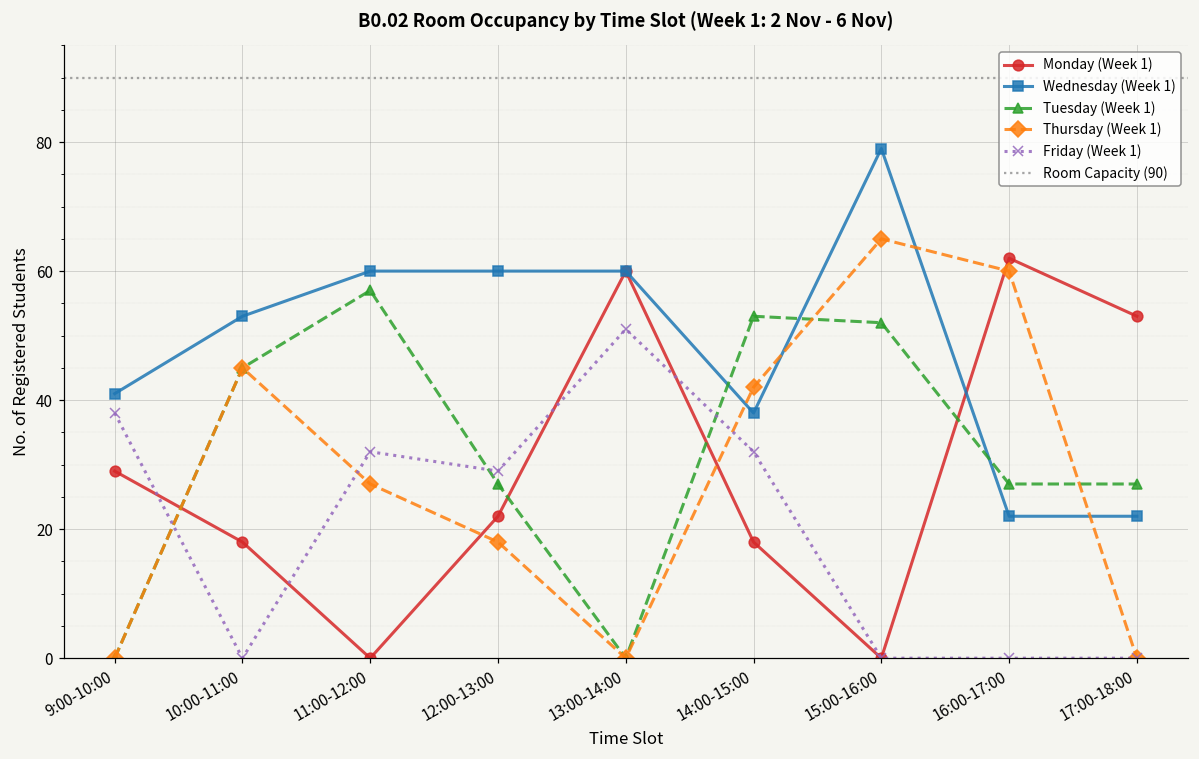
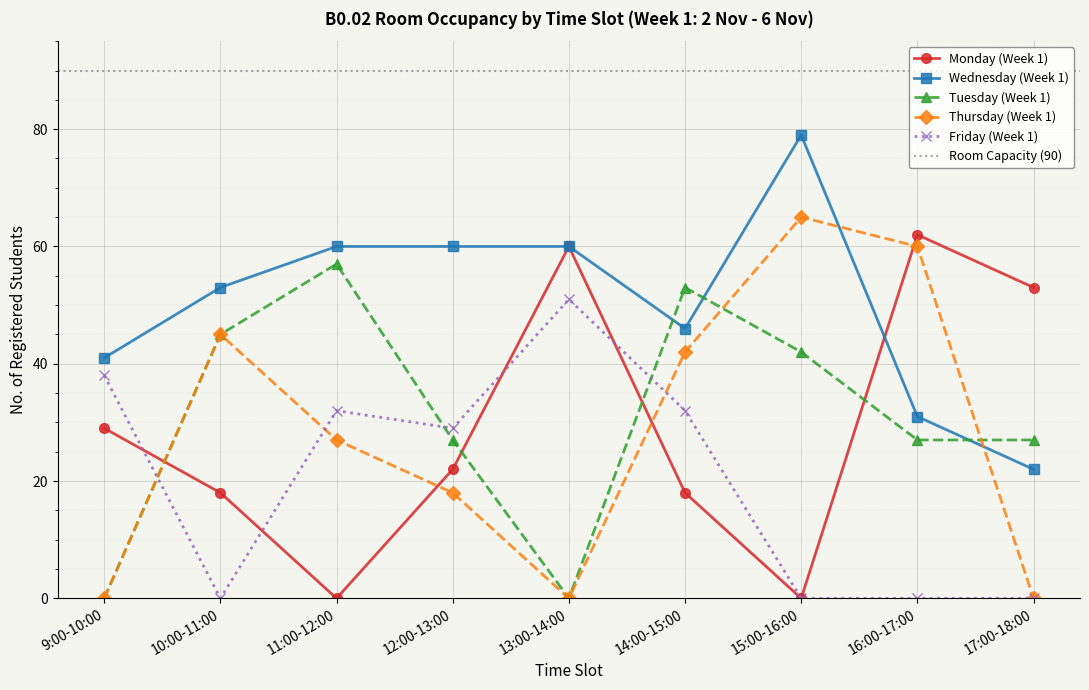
  {
    "Monday (Week 1)": {
      "9:00-10:00": 29,
      "10:00-11:00": 18,
      "11:00-12:00": 0,
      "12:00-13:00": 22,
      "14:00-15:00": 18,
      "16:00-17:00": 62,
      "17:00-18:00": 53
    },
    "Wednesday (Week 1)": {
      "9:00-10:00": 41,
      "10:00-11:00": 53,
      "11:00-12:00": 60,
      "12:00-13:00": 60,
-     "14:00-15:00": 38,
+     "14:00-15:00": 46,
      "15:00-16:00": 79,
-     "16:00-17:00": 22,
+     "16:00-17:00": 31,
      "17:00-18:00": 22
    },
    "Tuesday (Week 1)": {
      "11:00-12:00": 57,
      "12:00-13:00": 27,
      "14:00-15:00": 53,
-     "15:00-16:00": 52,
+     "15:00-16:00": 42,
      "16:00-17:00": 27,
      "17:00-18:00": 27
    },
    "Thursday (Week 1)": {
      "11:00-12:00": 27,
      "12:00-13:00": 18,
      "14:00-15:00": 42,
      "15:00-16:00": 65,
      "16:00-17:00": 60
    },
    "Friday (Week 1)": {
      "9:00-10:00": 38,
      "10:00-11:00": 0,
      "11:00-12:00": 32,
      "12:00-13:00": 29,
      "13:00-14:00": 51,
      "14:00-15:00": 32,
      "16:00-17:00": 0
    }
  }
